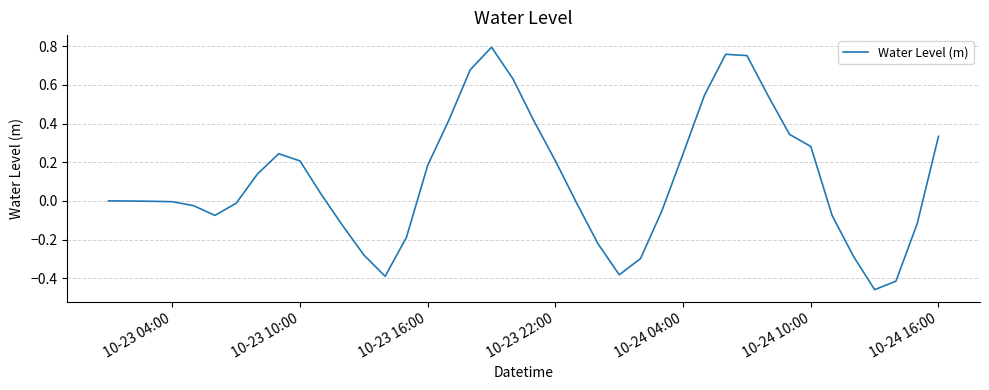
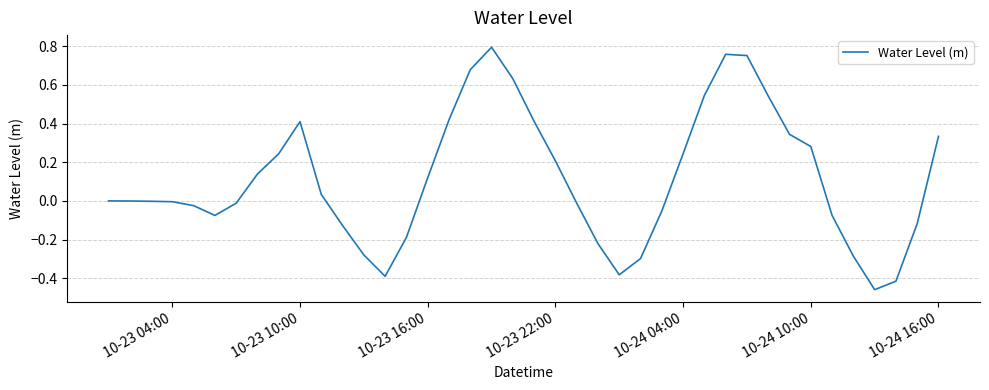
  {
    "10-23 04:00": 0.00,
-   "10-23 10:00": 0.21,
-   "10-23 16:00": 0.18,
+   "10-23 10:00": 0.41,
+   "10-23 16:00": 0.12,
    "10-23 22:00": 0.21,
    "10-24 04:00": 0.24,
    "10-24 10:00": 0.28,
    "10-24 16:00": 0.33
  }
